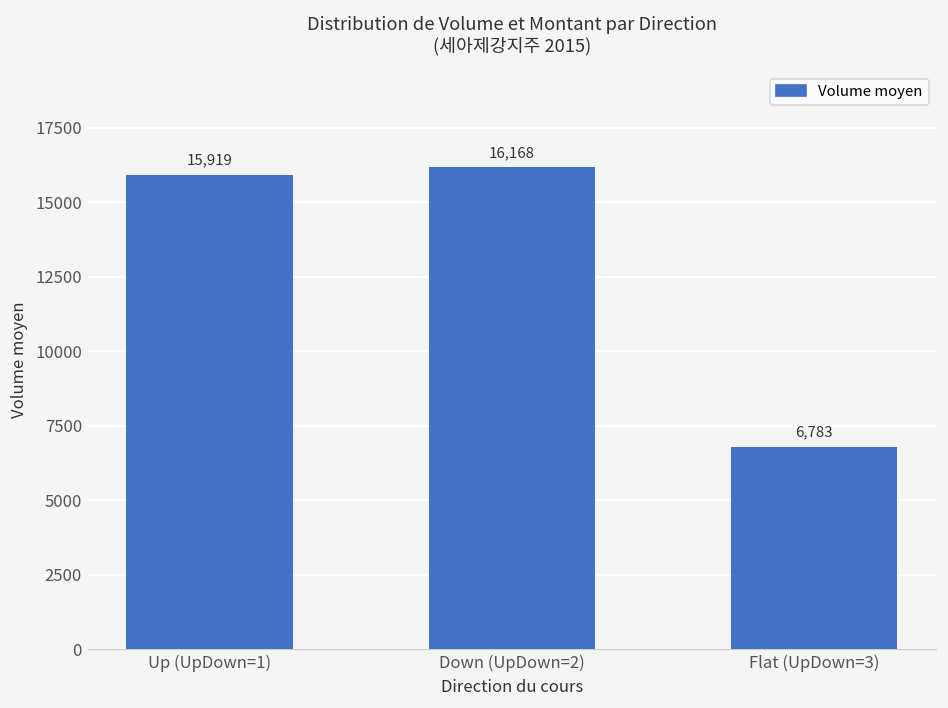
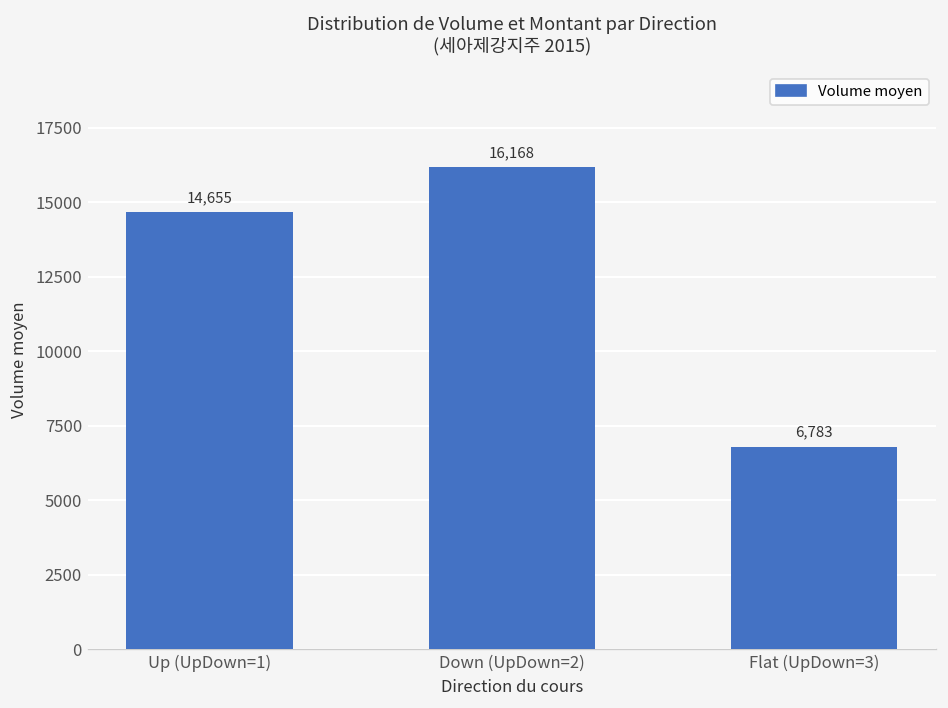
  {
-   "Up (UpDown=1)": "15,919",
+   "Up (UpDown=1)": "14,655",
    "Down (UpDown=2)": "16,168",
    "Flat (UpDown=3)": "6,783"
  }
